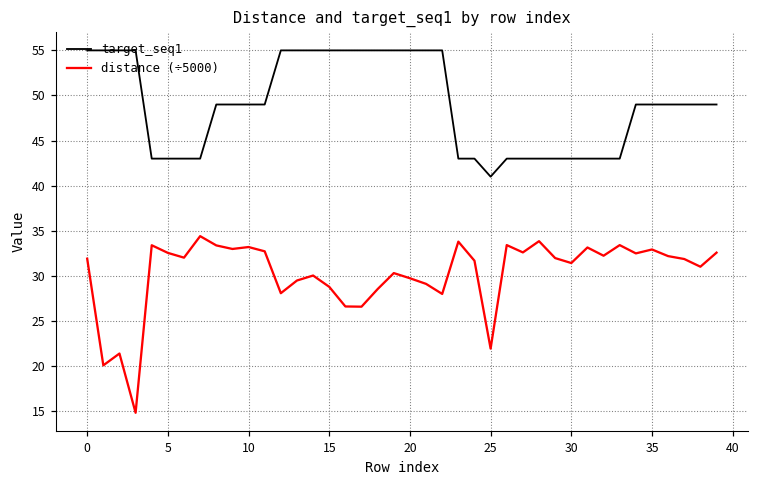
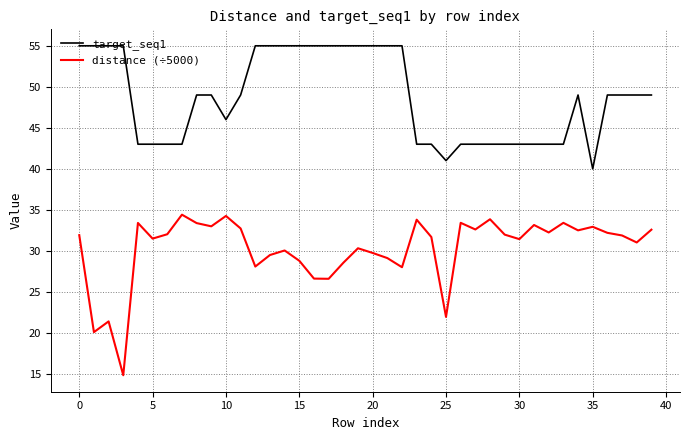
  {
    "target_seq1": {
      "0": 55,
      "5": 43,
-     "10": 49,
+     "10": 46,
      "15": 55,
      "20": 55,
      "25": 41,
      "30": 43,
-     "35": 49
+     "35": 40
    },
    "distance (÷5000)": {
      "0": 32,
-     "5": 33,
-     "10": 33,
+     "5": 31,
+     "10": 34,
      "15": 29,
      "20": 30,
      "25": 22,
      "30": 31,
      "35": 33
    }
  }
